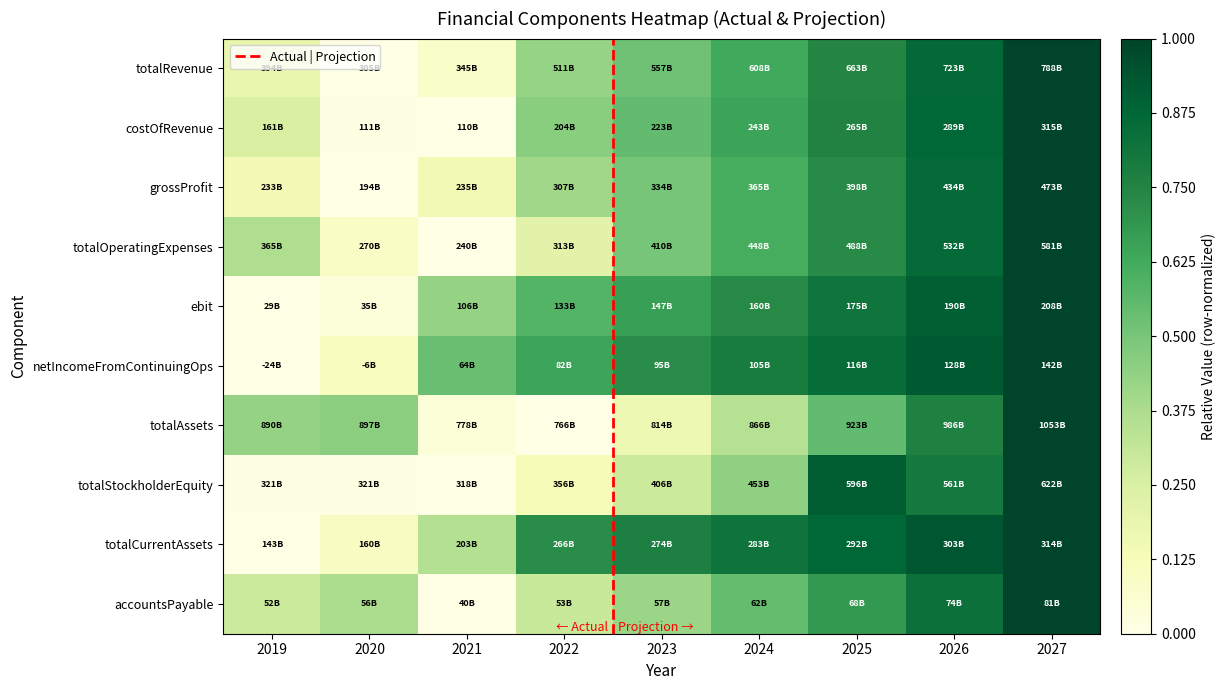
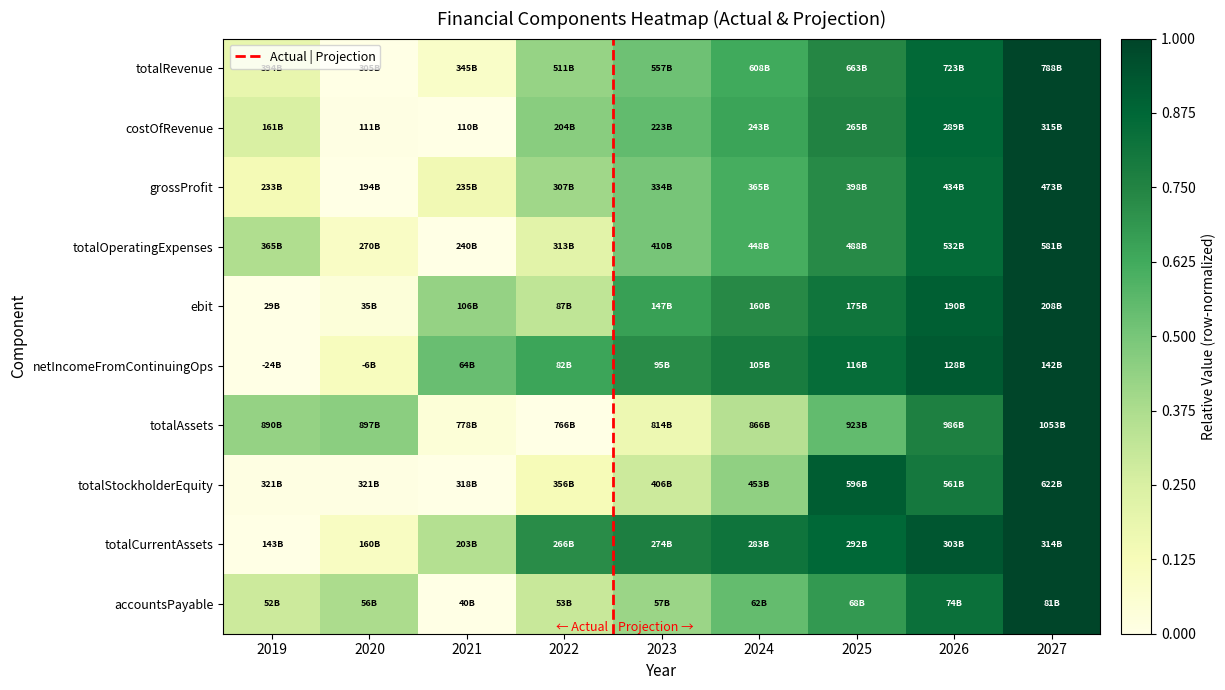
  {
    "totalRevenue": {
      "2021": "345B",
      "2022": "511B",
      "2023": "557B",
      "2024": "608B",
      "2025": "663B",
      "2026": "723B",
      "2027": "788B"
    },
    "costOfRevenue": {
      "2019": "161B",
      "2020": "111B",
      "2021": "110B",
      "2022": "204B",
      "2023": "223B",
      "2024": "243B",
      "2025": "265B",
      "2026": "289B",
      "2027": "315B"
    },
    "grossProfit": {
      "2019": "233B",
      "2020": "194B",
      "2021": "235B",
      "2022": "307B",
      "2023": "334B",
      "2024": "365B",
      "2025": "398B",
      "2026": "434B",
      "2027": "473B"
    },
    "totalOperatingExpenses": {
      "2019": "365B",
      "2020": "270B",
      "2021": "240B",
      "2022": "313B",
      "2023": "410B",
      "2024": "448B",
      "2025": "488B",
      "2026": "532B",
      "2027": "581B"
    },
    "ebit": {
      "2019": "29B",
      "2020": "35B",
      "2021": "106B",
-     "2022": "133B",
+     "2022": "87B",
      "2023": "147B",
      "2024": "160B",
      "2025": "175B",
      "2026": "190B",
      "2027": "208B"
    },
    "netIncomeFromContinuingOps": {
      "2019": "-24B",
      "2020": "-6B",
      "2021": "64B",
      "2022": "82B",
      "2023": "95B",
      "2024": "105B",
      "2025": "116B",
      "2026": "128B",
      "2027": "142B"
    },
    "totalAssets": {
      "2019": "890B",
      "2020": "897B",
      "2021": "778B",
      "2022": "766B",
      "2023": "814B",
      "2024": "866B",
      "2025": "923B",
      "2026": "986B",
      "2027": "1053B"
    },
    "totalStockholderEquity": {
      "2019": "321B",
      "2020": "321B",
      "2021": "318B",
      "2022": "356B",
      "2023": "406B",
      "2024": "453B",
      "2025": "596B",
      "2026": "561B",
      "2027": "622B"
    },
    "totalCurrentAssets": {
      "2019": "143B",
      "2020": "160B",
      "2021": "203B",
      "2022": "266B",
      "2023": "274B",
      "2024": "283B",
      "2025": "292B",
      "2026": "303B",
      "2027": "314B"
    },
    "accountsPayable": {
      "2019": "52B",
      "2020": "56B",
      "2021": "40B",
      "2024": "62B",
      "2025": "68B",
      "2026": "74B",
      "2027": "81B"
    }
  }
